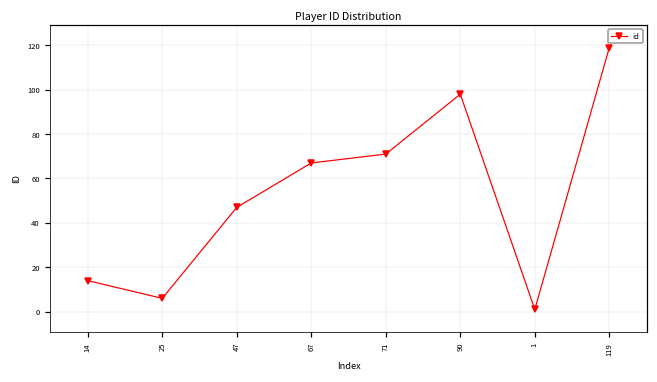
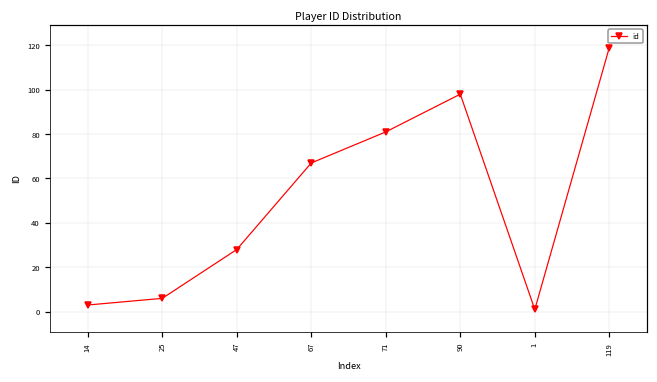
  {
-   "14": 14,
+   "14": 3,
    "25": 6,
-   "47": 47,
+   "47": 28,
    "67": 67,
-   "71": 71,
+   "71": 81,
    "90": 98,
    "1": 1,
    "119": 119
  }
